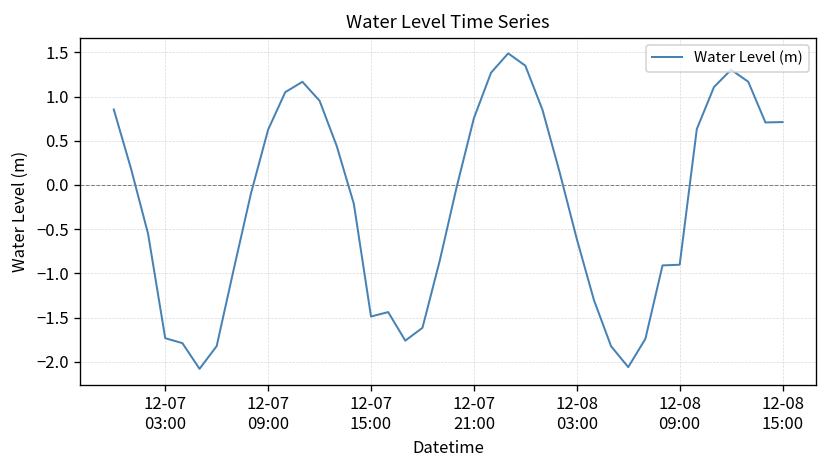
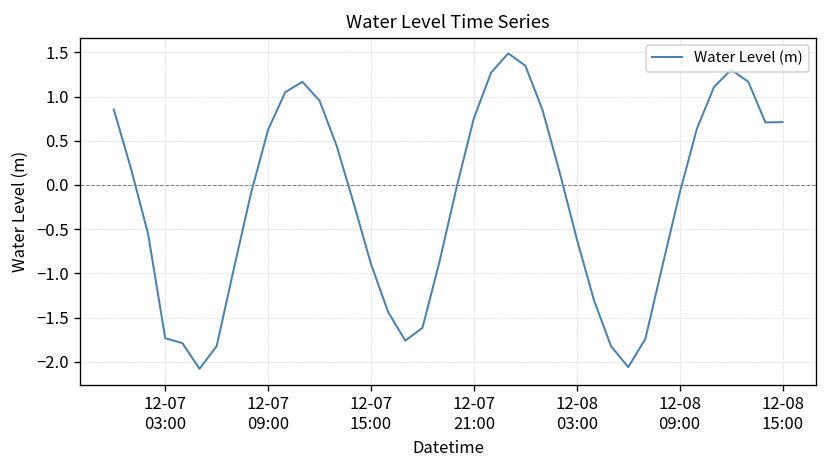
  {
    "12-07 03:00": -1.7,
    "12-07 09:00": 0.6,
-   "12-07 15:00": -1.5,
+   "12-07 15:00": -0.9,
    "12-07 21:00": 0.8,
    "12-08 03:00": -0.6,
-   "12-08 09:00": -0.9,
+   "12-08 09:00": -0.1,
    "12-08 15:00": 0.7
  }
